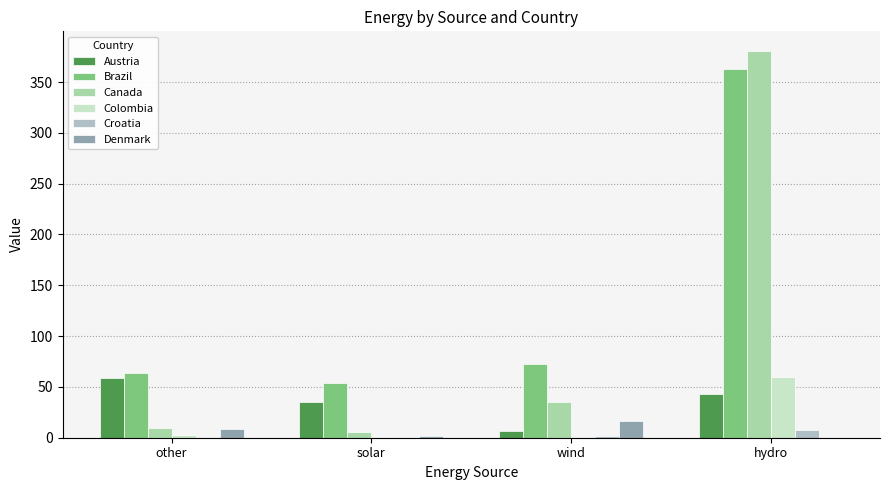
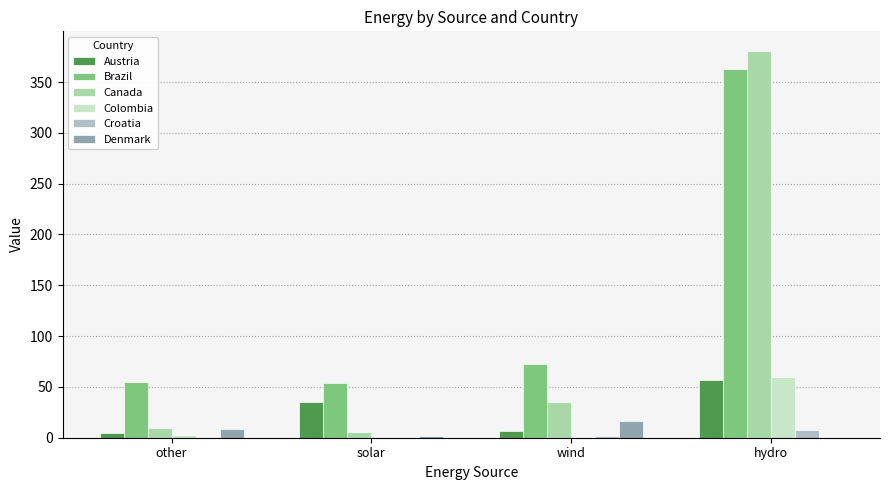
  {
    "Austria": {
-     "other": 59,
+     "other": 4,
      "solar": 35,
      "wind": 7,
-     "hydro": 43
+     "hydro": 57
    },
    "Brazil": {
-     "other": 64,
+     "other": 55,
      "solar": 54,
      "wind": 72,
      "hydro": 363
    }
  }
